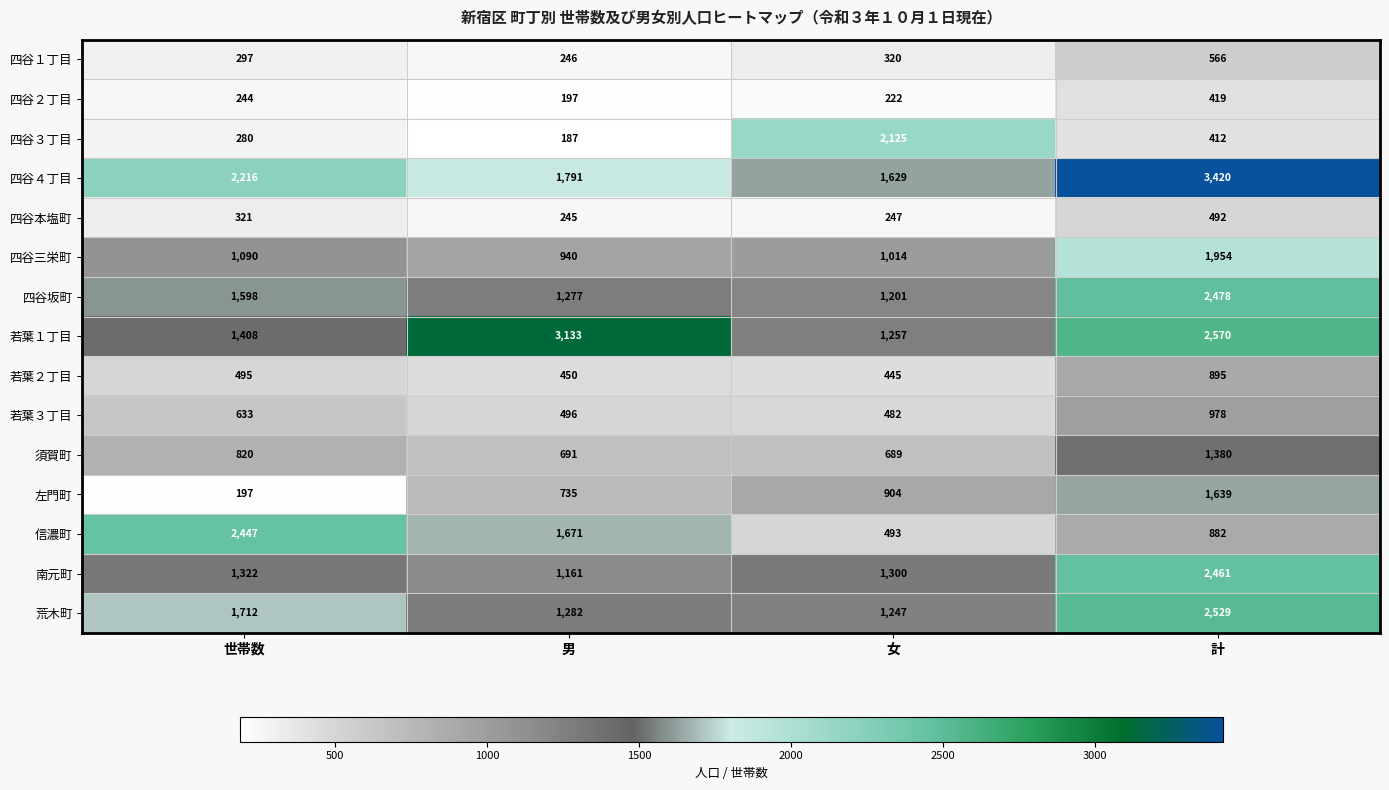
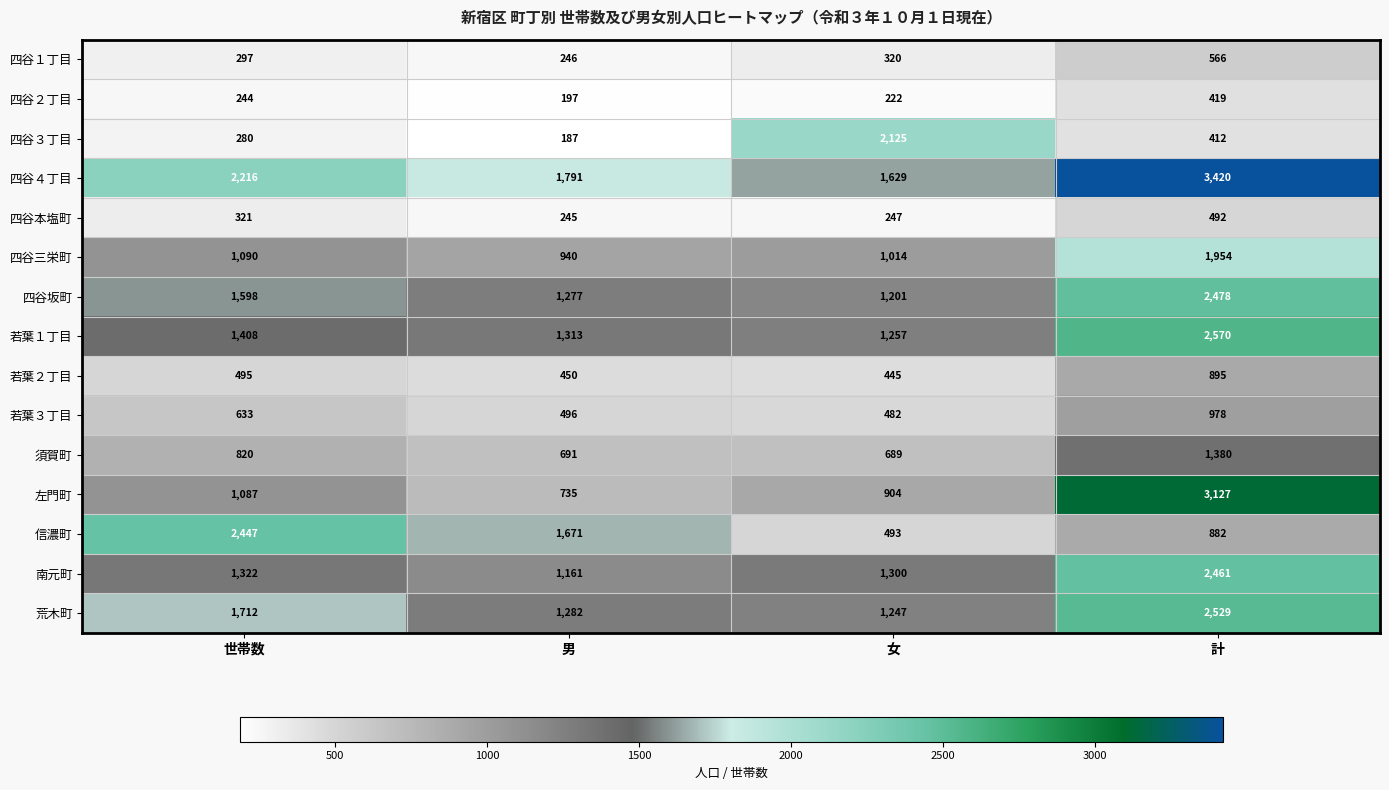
  {
    "四谷１丁目": {
      "世帯数": "297",
      "男": "246",
      "女": "320",
      "計": "566"
    },
    "四谷２丁目": {
      "世帯数": "244",
      "男": "197",
      "女": "222",
      "計": "419"
    },
    "四谷３丁目": {
      "世帯数": "280",
      "男": "187",
      "女": "2,125",
      "計": "412"
    },
    "四谷４丁目": {
      "世帯数": "2,216",
      "男": "1,791",
      "女": "1,629",
      "計": "3,420"
    },
    "四谷本塩町": {
      "世帯数": "321",
      "男": "245",
      "女": "247",
      "計": "492"
    },
    "四谷三栄町": {
      "世帯数": "1,090",
      "男": "940",
      "女": "1,014",
      "計": "1,954"
    },
    "四谷坂町": {
      "世帯数": "1,598",
      "男": "1,277",
      "女": "1,201",
      "計": "2,478"
    },
    "若葉１丁目": {
      "世帯数": "1,408",
-     "男": "3,133",
+     "男": "1,313",
      "女": "1,257",
      "計": "2,570"
    },
    "若葉２丁目": {
      "世帯数": "495",
      "男": "450",
      "女": "445",
      "計": "895"
    },
    "若葉３丁目": {
      "世帯数": "633",
      "男": "496",
      "女": "482",
      "計": "978"
    },
    "須賀町": {
      "世帯数": "820",
      "男": "691",
      "女": "689",
      "計": "1,380"
    },
    "左門町": {
-     "世帯数": "197",
+     "世帯数": "1,087",
      "男": "735",
      "女": "904",
-     "計": "1,639"
+     "計": "3,127"
    },
    "信濃町": {
      "世帯数": "2,447",
      "男": "1,671",
      "女": "493",
      "計": "882"
    },
    "南元町": {
      "世帯数": "1,322",
      "男": "1,161",
      "女": "1,300",
      "計": "2,461"
    },
    "荒木町": {
      "世帯数": "1,712",
      "男": "1,282",
      "女": "1,247",
      "計": "2,529"
    }
  }
